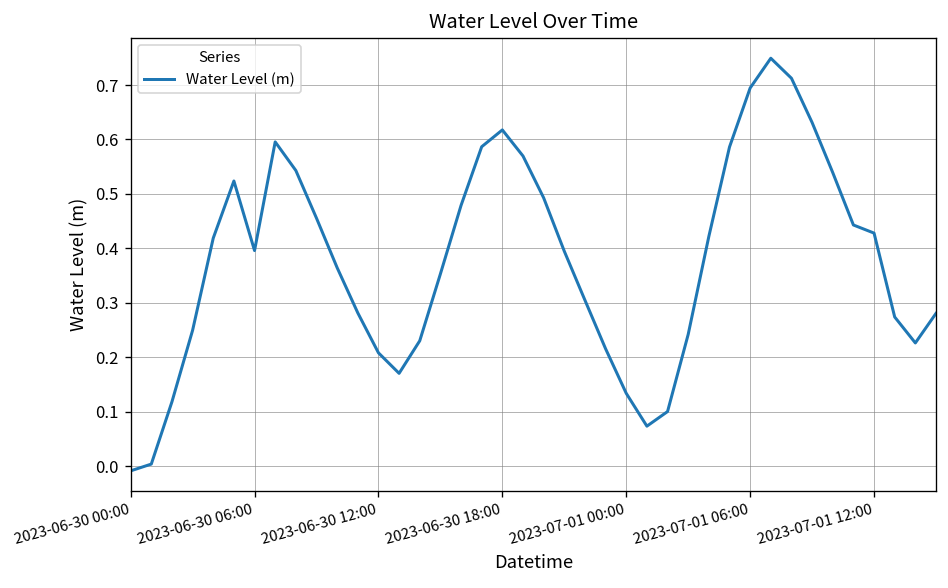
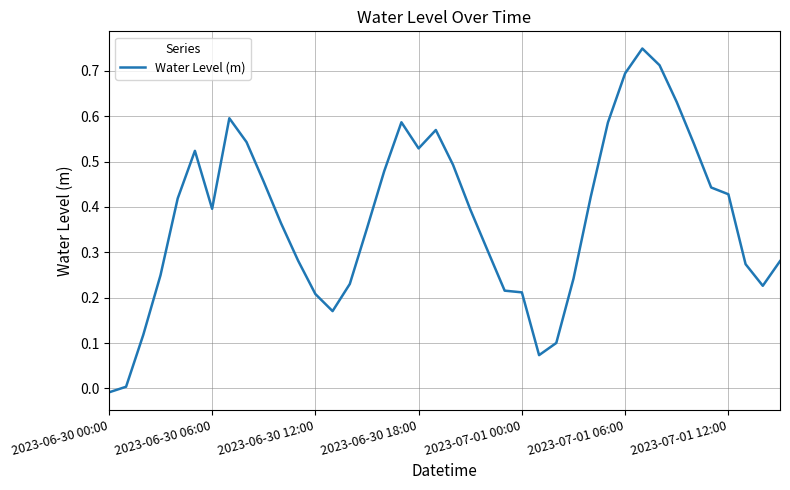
  {
    "2023-06-30 00:00": -0.01,
    "2023-06-30 06:00": 0.40,
    "2023-06-30 12:00": 0.21,
-   "2023-06-30 18:00": 0.62,
-   "2023-07-01 00:00": 0.13,
+   "2023-06-30 18:00": 0.53,
+   "2023-07-01 00:00": 0.21,
    "2023-07-01 06:00": 0.69,
    "2023-07-01 12:00": 0.43
  }
